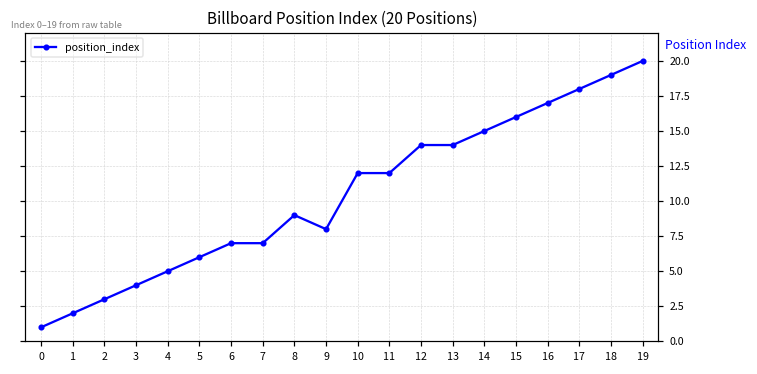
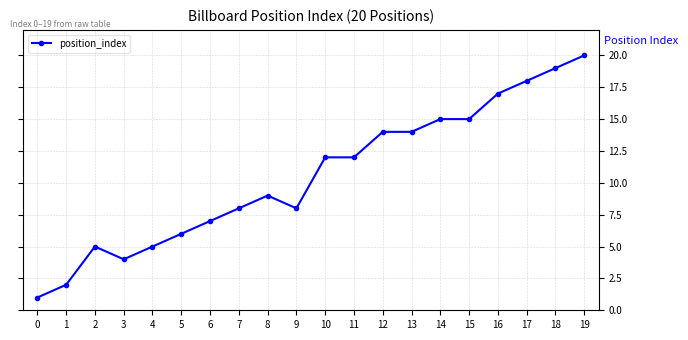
  {
    "0": 1,
    "1": 2,
-   "2": 3,
+   "2": 5,
    "3": 4,
    "4": 5,
    "5": 6,
    "6": 7,
-   "7": 7,
+   "7": 8,
    "8": 9,
    "9": 8,
    "10": 12,
    "11": 12,
    "12": 14,
    "13": 14,
    "14": 15,
-   "15": 16,
+   "15": 15,
    "16": 17,
    "17": 18,
    "18": 19,
    "19": 20
  }
